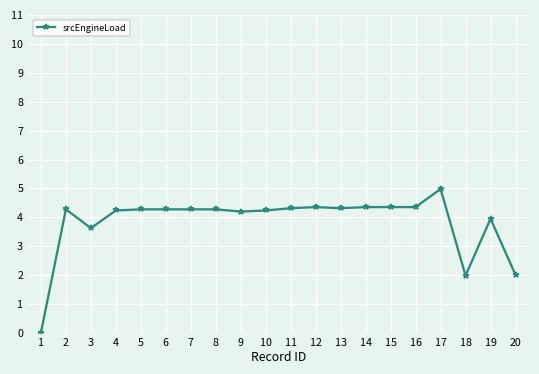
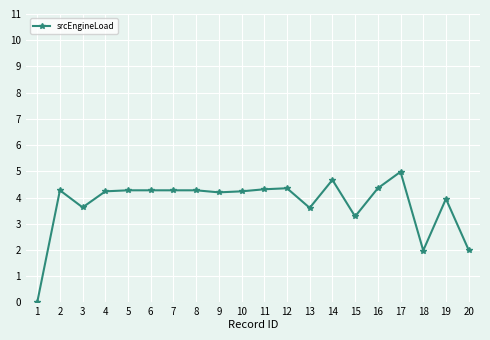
  {
    "1": 0.0,
    "2": 4.3,
    "3": 3.6,
    "4": 4.2,
    "5": 4.3,
    "6": 4.3,
    "7": 4.3,
    "8": 4.3,
    "9": 4.2,
    "10": 4.2,
    "11": 4.3,
    "12": 4.4,
-   "13": 4.3,
-   "14": 4.4,
-   "15": 4.4,
+   "13": 3.6,
+   "14": 4.7,
+   "15": 3.3,
    "16": 4.4,
    "17": 5.0,
    "18": 2.0,
    "19": 3.9,
    "20": 2.0
  }
